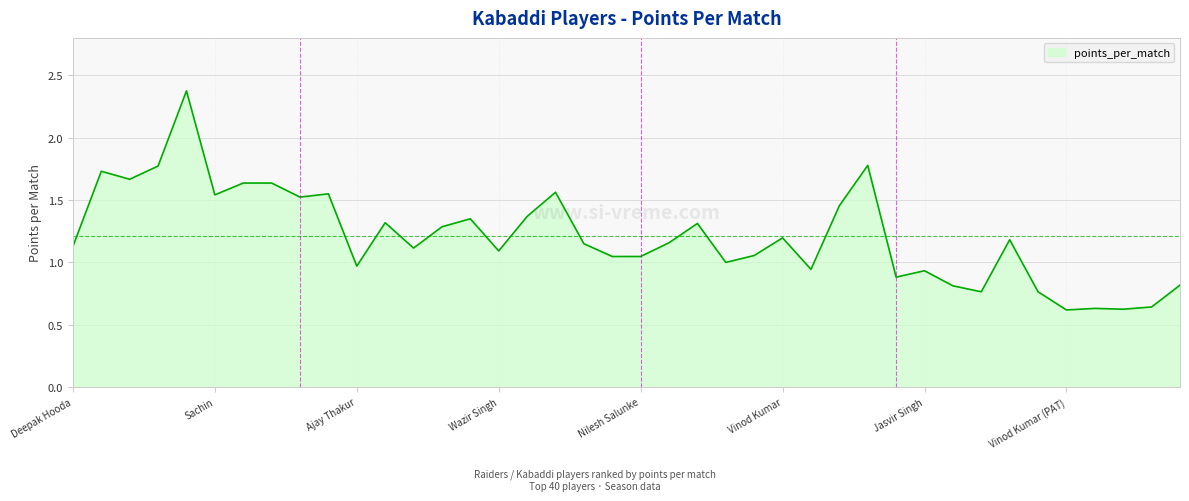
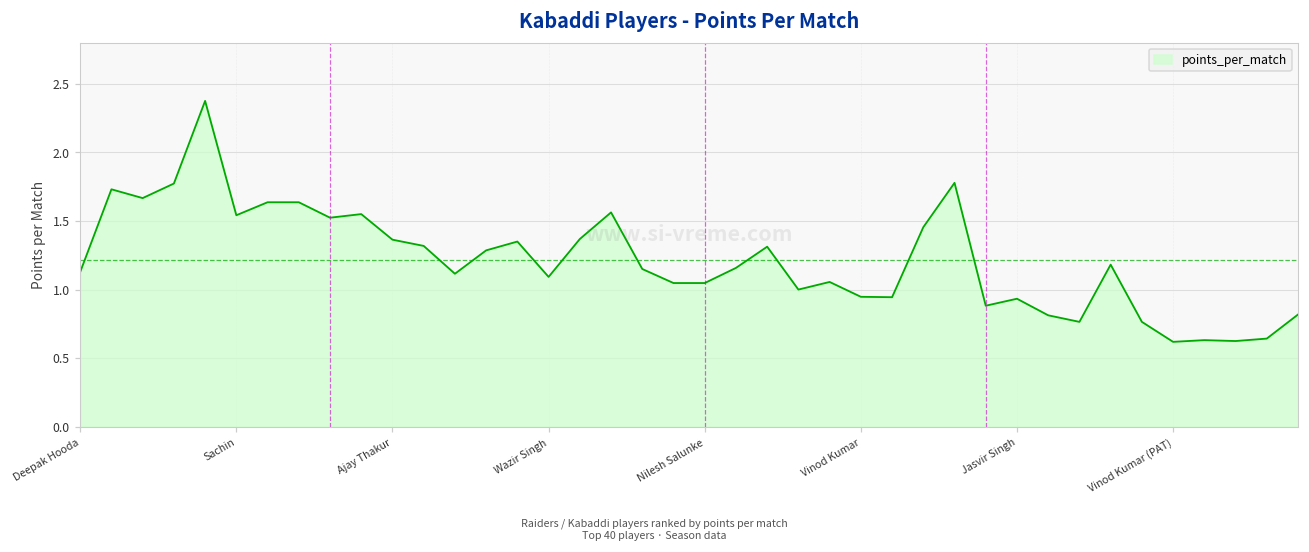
  {
    "Deepak Hooda": 1.13,
    "Sachin": 1.54,
-   "Ajay Thakur": 0.97,
+   "Ajay Thakur": 1.36,
    "Wazir Singh": 1.09,
    "Nilesh Salunke": 1.05,
-   "Vinod Kumar": 1.20,
+   "Vinod Kumar": 0.95,
    "Jasvir Singh": 0.93,
    "Vinod Kumar (PAT)": 0.62
  }
